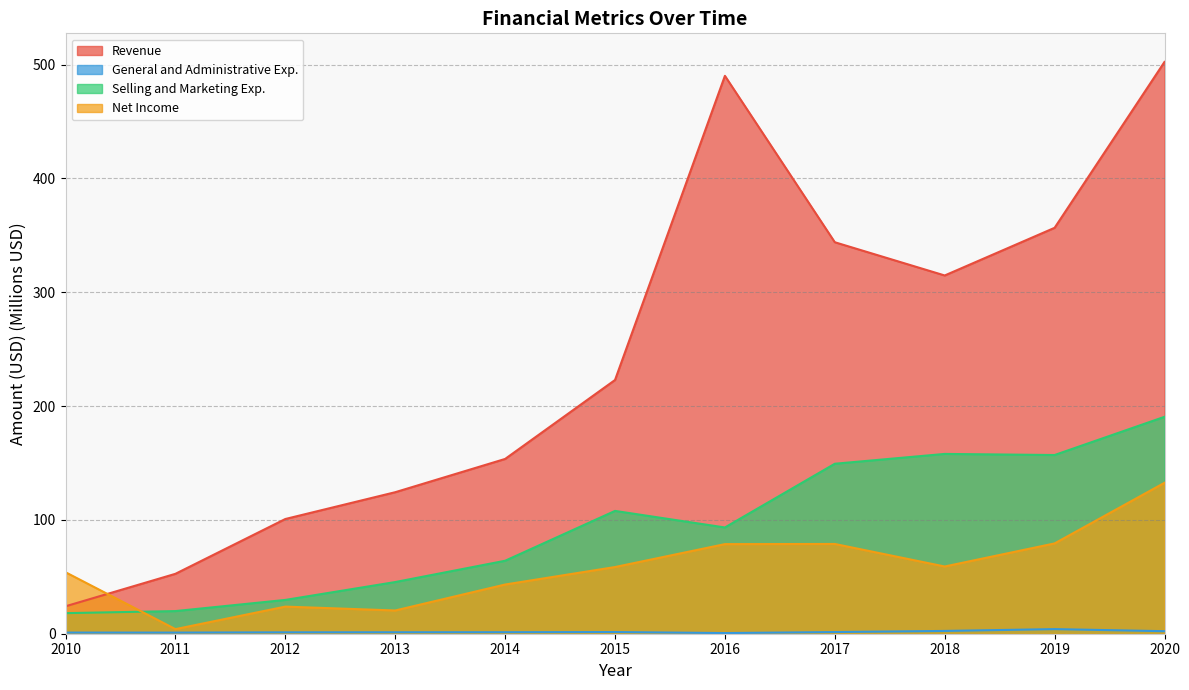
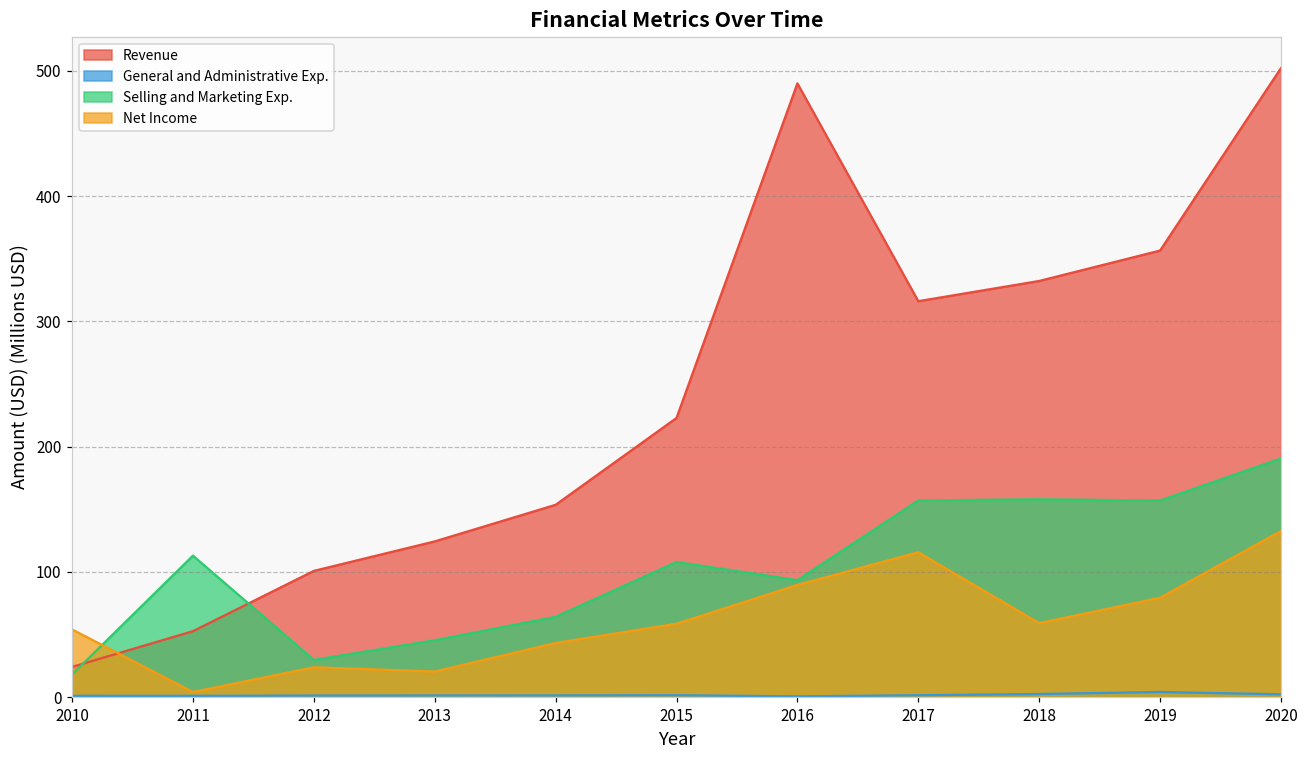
  {
    "Revenue": {
      "2010": 24,
      "2011": 53,
      "2012": 101,
      "2013": 124,
      "2014": 154,
      "2015": 223,
      "2016": 490,
-     "2017": 344,
-     "2018": 315,
+     "2017": 316,
+     "2018": 332,
      "2019": 357,
      "2020": 502
    },
    "General and Administrative Exp.": {
      "2010": 1,
      "2011": 1,
      "2012": 1,
      "2013": 1,
      "2014": 1,
      "2015": 1,
      "2016": 1,
      "2017": 1,
      "2018": 2,
      "2019": 4,
      "2020": 2
    },
    "Selling and Marketing Exp.": {
      "2010": 18,
-     "2011": 20,
+     "2011": 113,
      "2012": 30,
      "2013": 45,
      "2014": 64,
      "2015": 108,
      "2016": 93,
-     "2017": 149,
+     "2017": 157,
      "2018": 158,
      "2019": 157,
      "2020": 191
    },
    "Net Income": {
      "2010": 54,
      "2011": 4,
      "2012": 24,
      "2013": 20,
      "2014": 43,
      "2015": 59,
-     "2016": 79,
-     "2017": 79,
+     "2016": 90,
+     "2017": 116,
      "2018": 59,
      "2019": 79,
      "2020": 133
    }
  }
